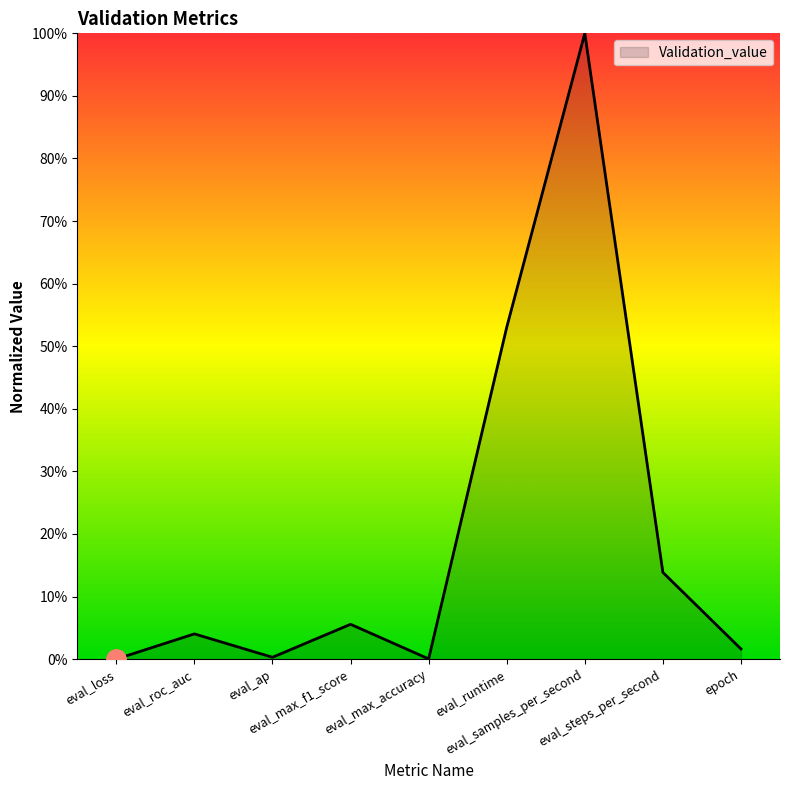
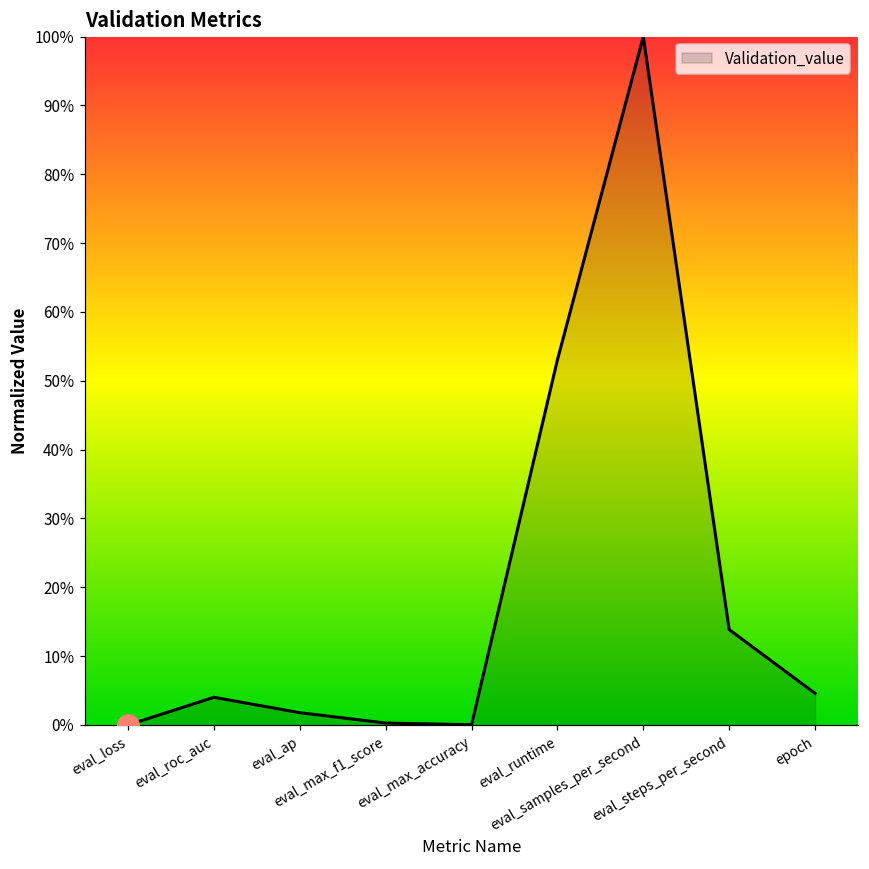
  {
    "Validation_value": {
      "eval_roc_auc": "4%",
-     "eval_ap": "0%",
-     "eval_max_f1_score": "6%",
+     "eval_ap": "2%",
+     "eval_max_f1_score": "0%",
      "eval_max_accuracy": "0%",
      "eval_runtime": "53%",
      "eval_samples_per_second": "100%",
      "eval_steps_per_second": "14%",
-     "epoch": "2%"
+     "epoch": "5%"
    }
  }
